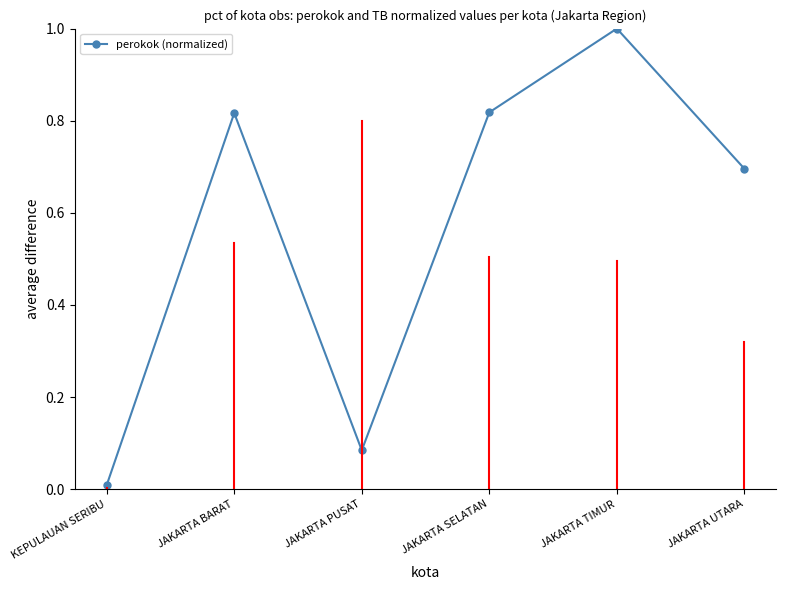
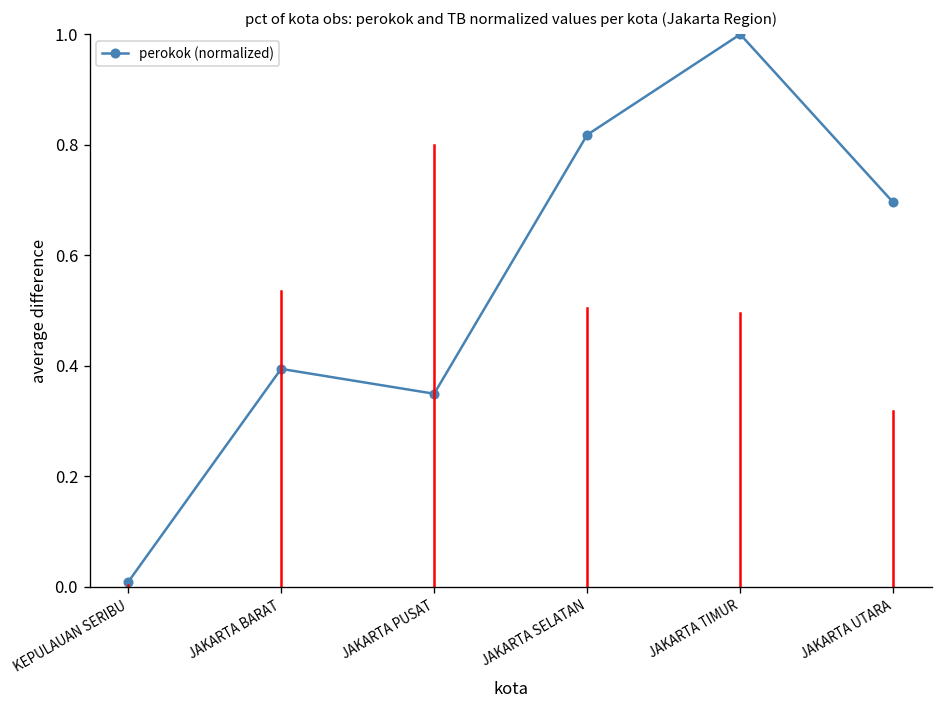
  {
    "perokok (normalized)": {
-     "JAKARTA BARAT": 0.82,
-     "JAKARTA PUSAT": 0.08,
+     "JAKARTA BARAT": 0.39,
+     "JAKARTA PUSAT": 0.35,
      "JAKARTA SELATAN": 0.82,
      "JAKARTA TIMUR": 1.00,
      "JAKARTA UTARA": 0.70
    }
  }
